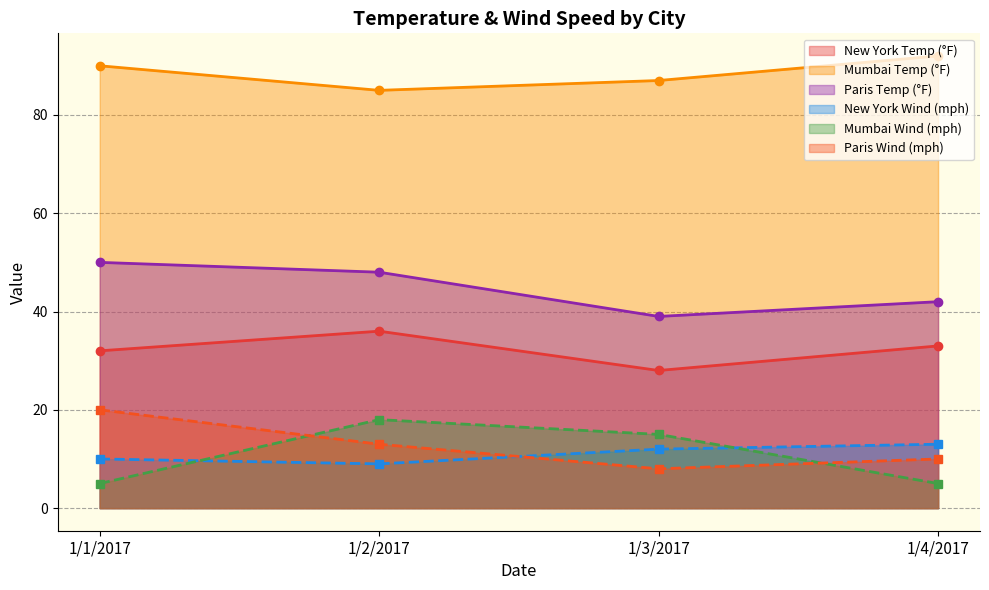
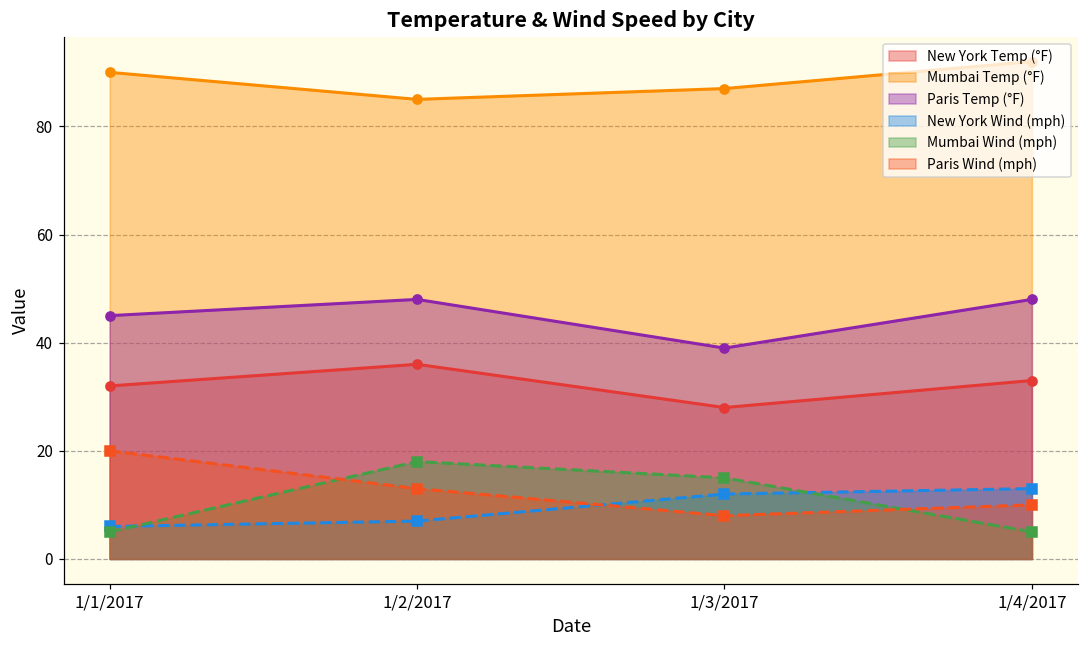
  {
    "Paris Temp (°F)": {
-     "1/1/2017": 50,
+     "1/1/2017": 45,
      "1/2/2017": 48,
      "1/3/2017": 39,
-     "1/4/2017": 42
+     "1/4/2017": 48
    },
    "New York Wind (mph)": {
-     "1/1/2017": 10,
-     "1/2/2017": 9,
+     "1/1/2017": 6,
+     "1/2/2017": 7,
      "1/3/2017": 12,
      "1/4/2017": 13
    },
    "Mumbai Wind (mph)": {
      "1/1/2017": 5,
      "1/2/2017": 18,
      "1/3/2017": 15,
      "1/4/2017": 5
    }
  }
